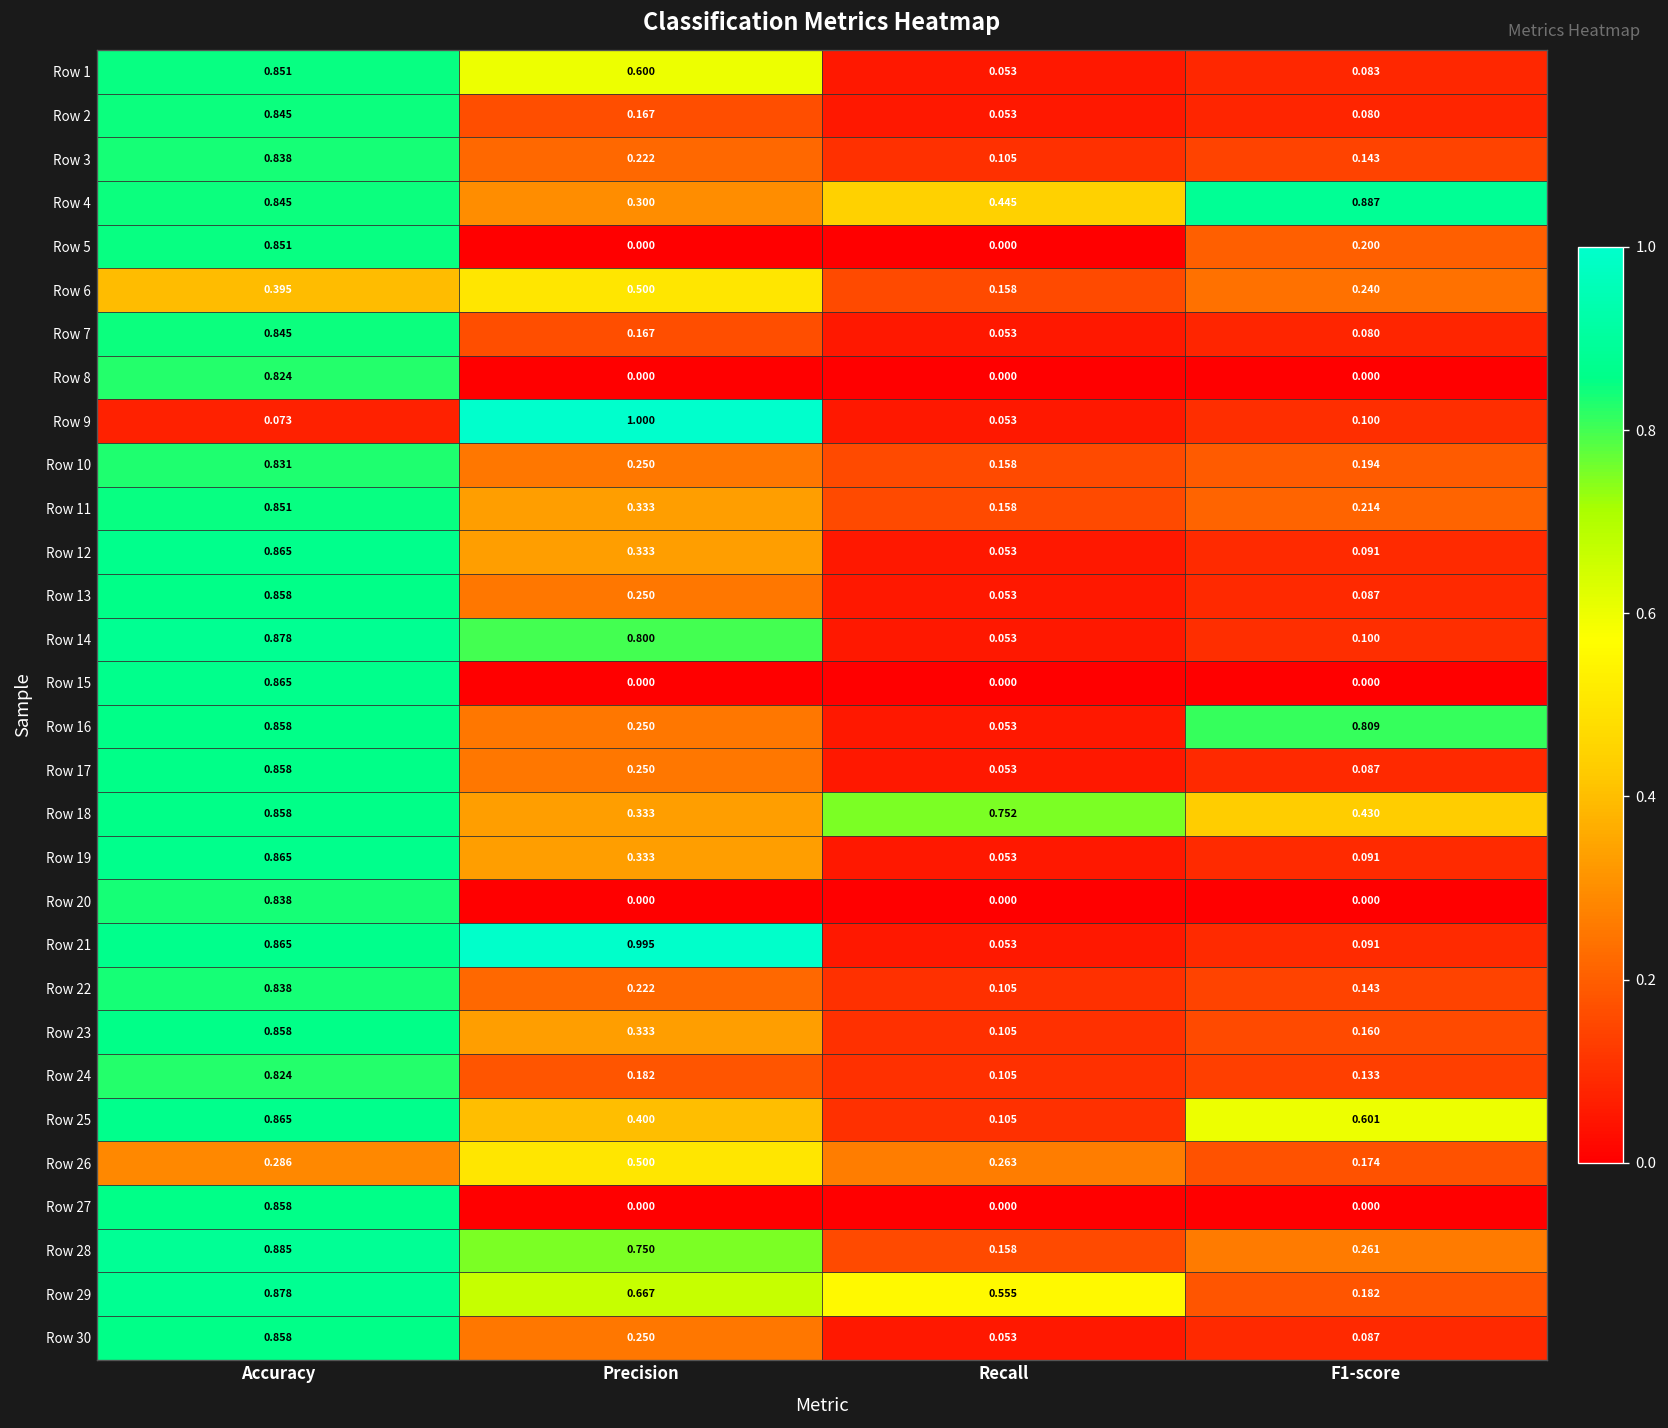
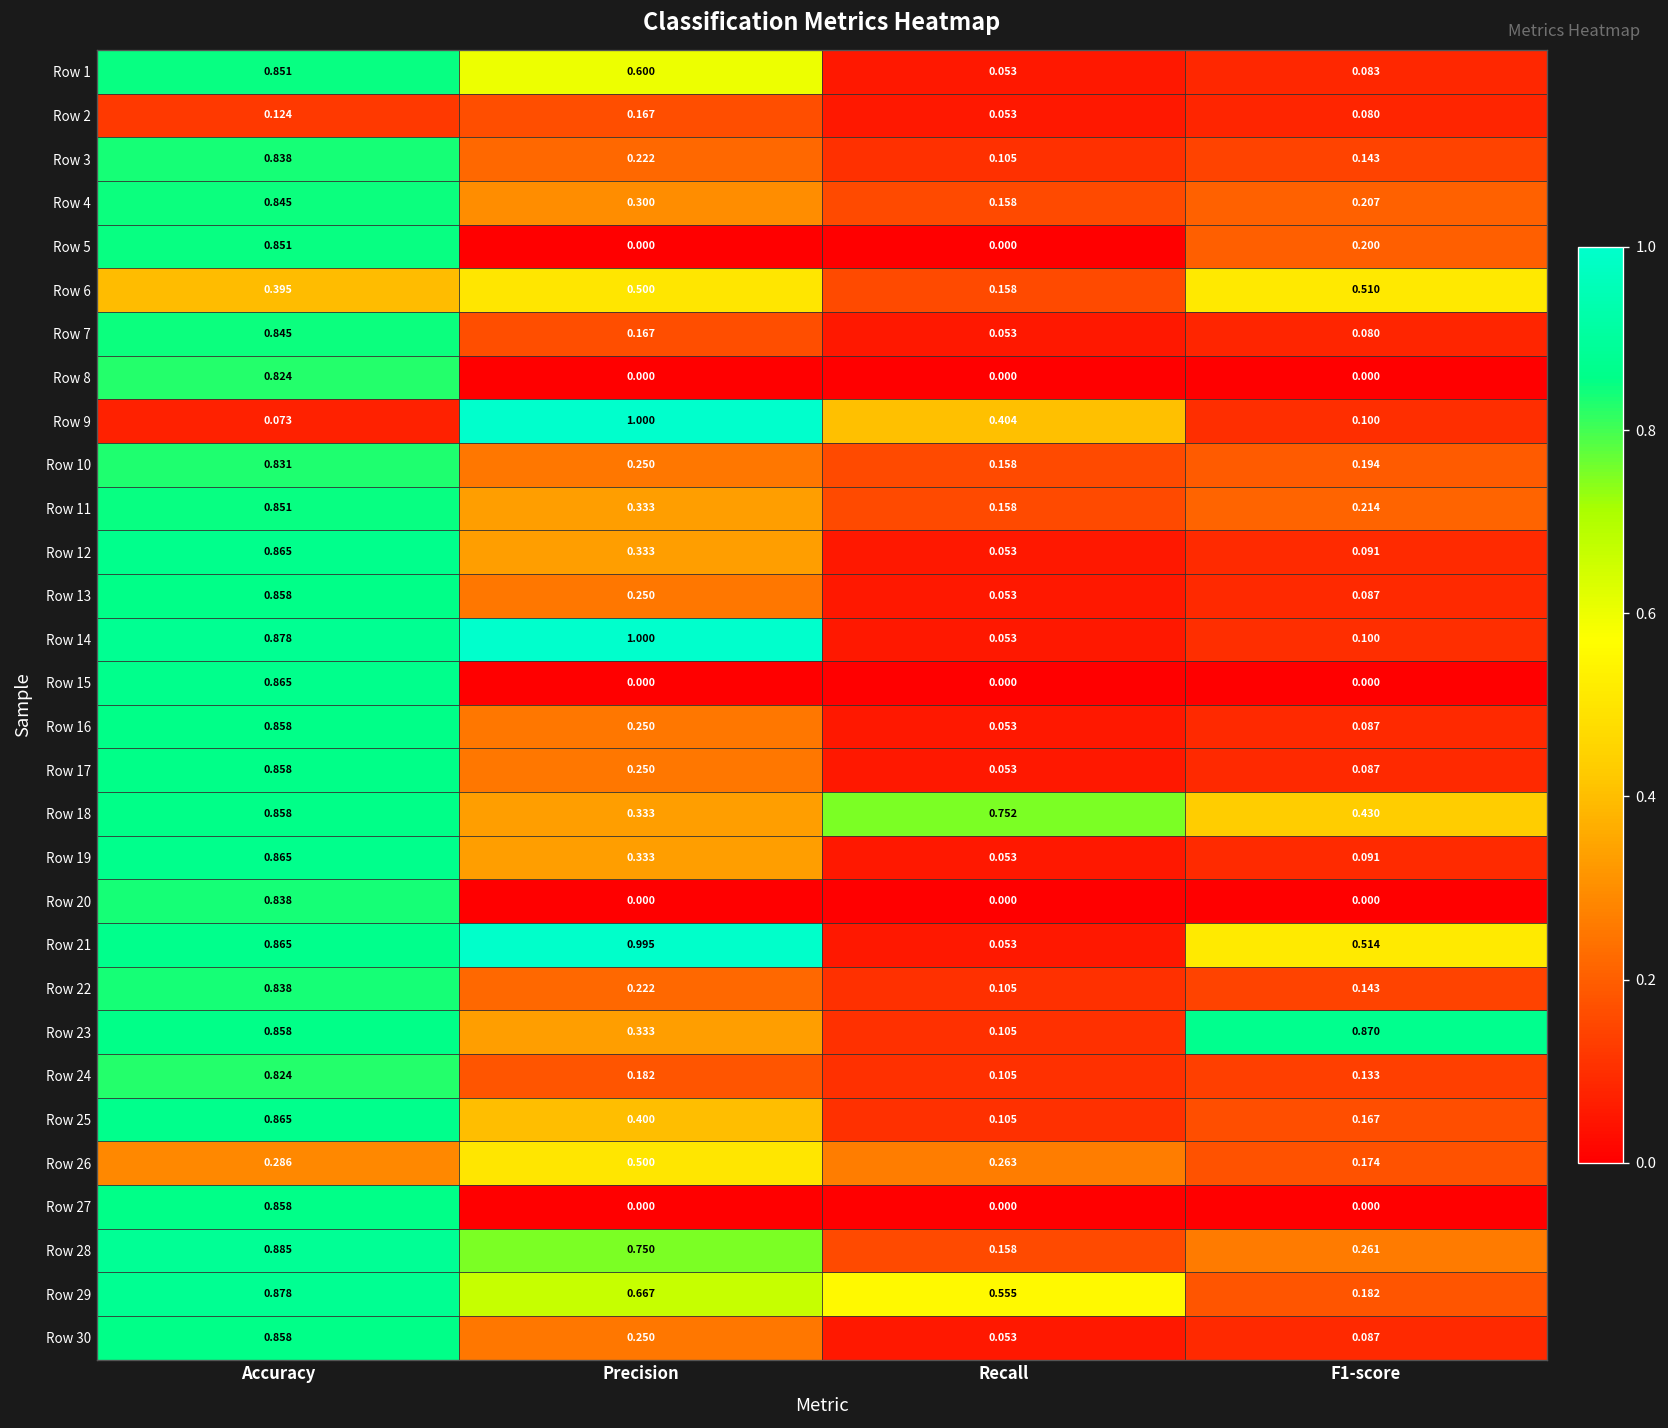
  {
    "Row 1": {
      "Accuracy": 0.851,
      "Precision": 0.600,
      "Recall": 0.053,
      "F1-score": 0.083
    },
    "Row 2": {
-     "Accuracy": 0.845,
+     "Accuracy": 0.124,
      "Precision": 0.167,
      "Recall": 0.053,
      "F1-score": 0.080
    },
    "Row 3": {
      "Accuracy": 0.838,
      "Precision": 0.222,
      "Recall": 0.105,
      "F1-score": 0.143
    },
    "Row 4": {
      "Accuracy": 0.845,
      "Precision": 0.300,
-     "Recall": 0.445,
-     "F1-score": 0.887
+     "Recall": 0.158,
+     "F1-score": 0.207
    },
    "Row 5": {
      "Accuracy": 0.851,
      "Precision": 0.000,
      "Recall": 0.000,
      "F1-score": 0.200
    },
    "Row 6": {
      "Accuracy": 0.395,
      "Precision": 0.500,
      "Recall": 0.158,
-     "F1-score": 0.240
+     "F1-score": 0.510
    },
    "Row 7": {
      "Accuracy": 0.845,
      "Precision": 0.167,
      "Recall": 0.053,
      "F1-score": 0.080
    },
    "Row 8": {
      "Accuracy": 0.824,
      "Precision": 0.000,
      "Recall": 0.000,
      "F1-score": 0.000
    },
    "Row 9": {
      "Accuracy": 0.073,
      "Precision": 1.000,
-     "Recall": 0.053,
+     "Recall": 0.404,
      "F1-score": 0.100
    },
    "Row 10": {
      "Accuracy": 0.831,
      "Precision": 0.250,
      "Recall": 0.158,
      "F1-score": 0.194
    },
    "Row 11": {
      "Accuracy": 0.851,
      "Precision": 0.333,
      "Recall": 0.158,
      "F1-score": 0.214
    },
    "Row 12": {
      "Accuracy": 0.865,
      "Precision": 0.333,
      "Recall": 0.053,
      "F1-score": 0.091
    },
    "Row 13": {
      "Accuracy": 0.858,
      "Precision": 0.250,
      "Recall": 0.053,
      "F1-score": 0.087
    },
    "Row 14": {
      "Accuracy": 0.878,
-     "Precision": 0.800,
+     "Precision": 1.000,
      "Recall": 0.053,
      "F1-score": 0.100
    },
    "Row 15": {
      "Accuracy": 0.865,
      "Precision": 0.000,
      "Recall": 0.000,
      "F1-score": 0.000
    },
    "Row 16": {
      "Accuracy": 0.858,
      "Precision": 0.250,
      "Recall": 0.053,
-     "F1-score": 0.809
+     "F1-score": 0.087
    },
    "Row 17": {
      "Accuracy": 0.858,
      "Precision": 0.250,
      "Recall": 0.053,
      "F1-score": 0.087
    },
    "Row 18": {
      "Accuracy": 0.858,
      "Precision": 0.333,
      "Recall": 0.752,
      "F1-score": 0.430
    },
    "Row 19": {
      "Accuracy": 0.865,
      "Precision": 0.333,
      "Recall": 0.053,
      "F1-score": 0.091
    },
    "Row 20": {
      "Accuracy": 0.838,
      "Precision": 0.000,
      "Recall": 0.000,
      "F1-score": 0.000
    },
    "Row 21": {
      "Accuracy": 0.865,
      "Precision": 0.995,
      "Recall": 0.053,
-     "F1-score": 0.091
+     "F1-score": 0.514
    },
    "Row 22": {
      "Accuracy": 0.838,
      "Precision": 0.222,
      "Recall": 0.105,
      "F1-score": 0.143
    },
    "Row 23": {
      "Accuracy": 0.858,
      "Precision": 0.333,
      "Recall": 0.105,
-     "F1-score": 0.160
+     "F1-score": 0.870
    },
    "Row 24": {
      "Accuracy": 0.824,
      "Precision": 0.182,
      "Recall": 0.105,
      "F1-score": 0.133
    },
    "Row 25": {
      "Accuracy": 0.865,
      "Precision": 0.400,
      "Recall": 0.105,
-     "F1-score": 0.601
+     "F1-score": 0.167
    },
    "Row 26": {
      "Accuracy": 0.286,
      "Precision": 0.500,
      "Recall": 0.263,
      "F1-score": 0.174
    },
    "Row 27": {
      "Accuracy": 0.858,
      "Precision": 0.000,
      "Recall": 0.000,
      "F1-score": 0.000
    },
    "Row 28": {
      "Accuracy": 0.885,
      "Precision": 0.750,
      "Recall": 0.158,
      "F1-score": 0.261
    },
    "Row 29": {
      "Accuracy": 0.878,
      "Precision": 0.667,
      "Recall": 0.555,
      "F1-score": 0.182
    },
    "Row 30": {
      "Accuracy": 0.858,
      "Precision": 0.250,
      "Recall": 0.053,
      "F1-score": 0.087
    }
  }
